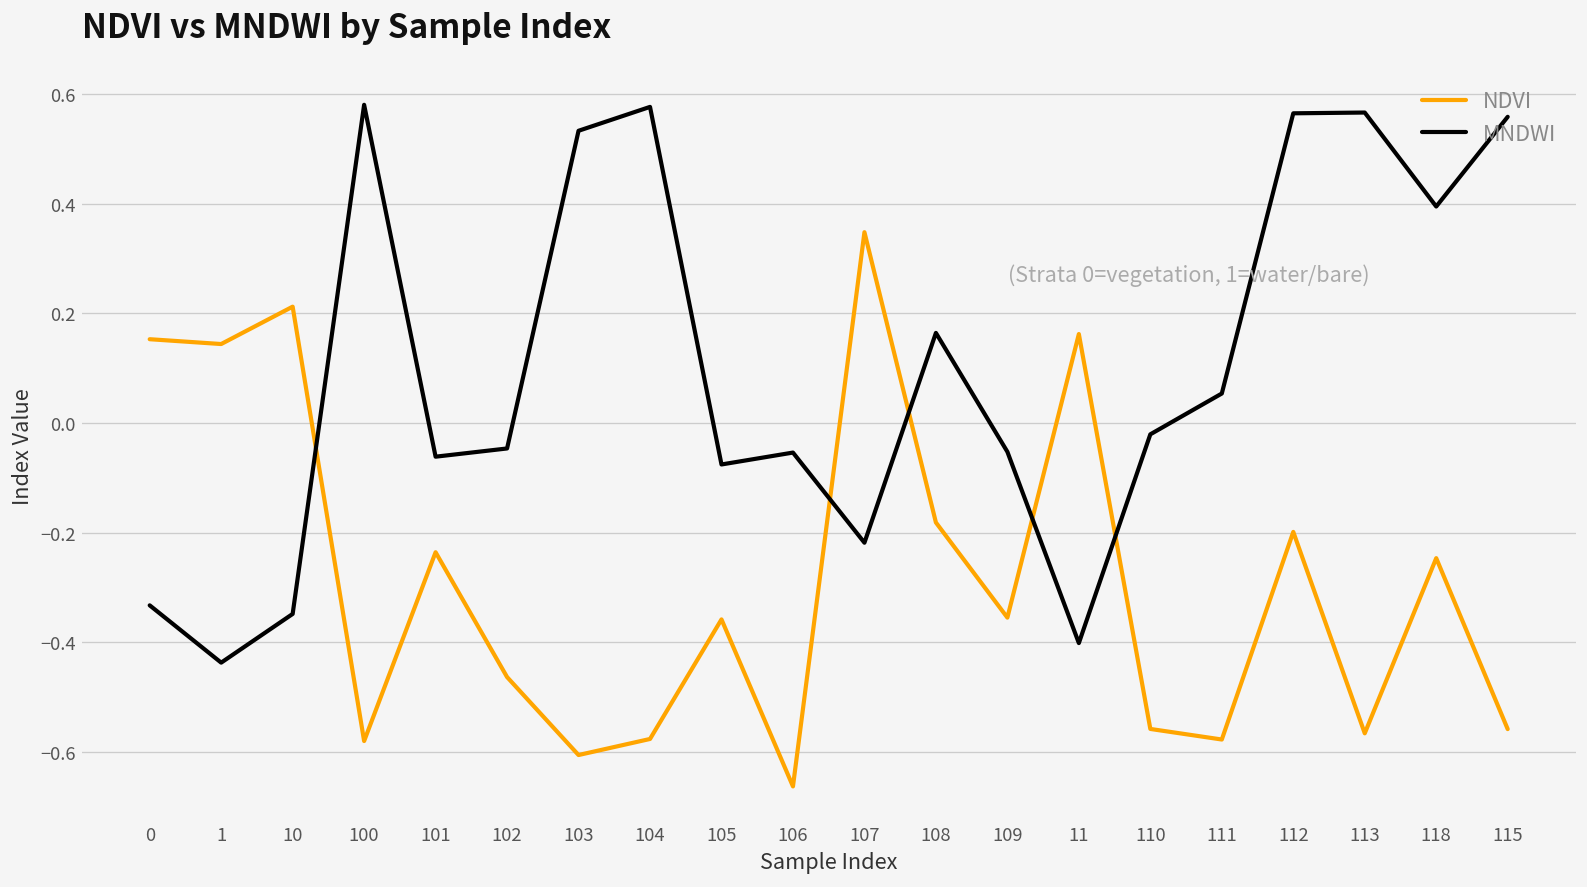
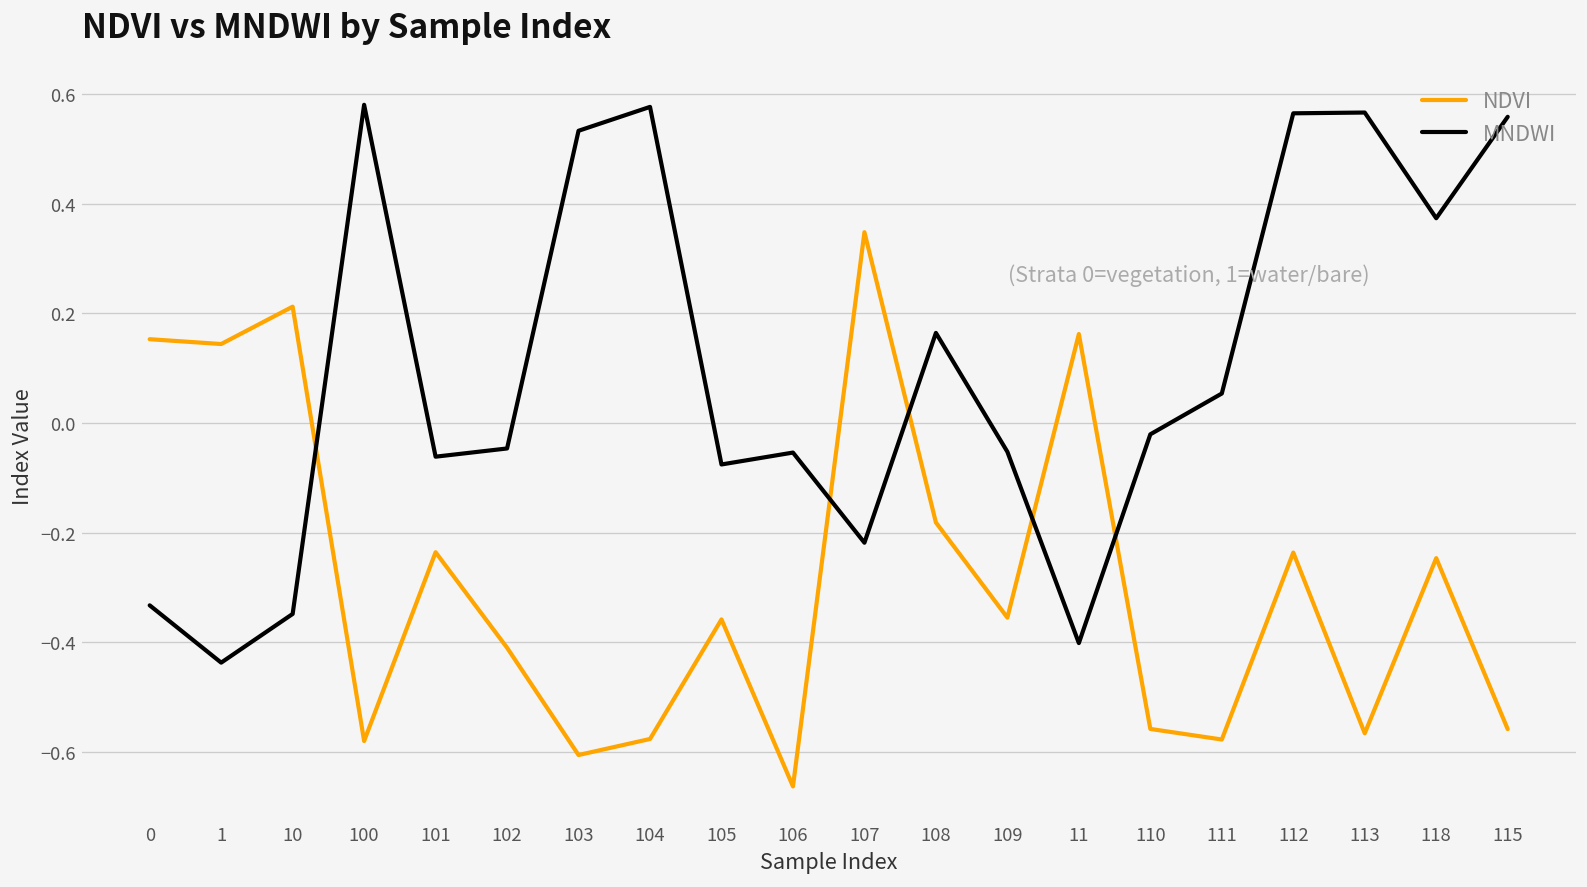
  {
    "NDVI": {
      "0": 0.15,
      "1": 0.14,
      "10": 0.21,
      "100": -0.58,
      "101": -0.24,
-     "102": -0.46,
+     "102": -0.41,
      "103": -0.61,
      "104": -0.58,
      "105": -0.36,
      "106": -0.66,
      "107": 0.35,
      "108": -0.18,
      "109": -0.36,
      "11": 0.16,
      "110": -0.56,
      "111": -0.58,
-     "112": -0.20,
+     "112": -0.24,
      "113": -0.57,
      "118": -0.25,
      "115": -0.56
    },
    "MNDWI": {
      "0": -0.33,
      "1": -0.44,
      "10": -0.35,
      "100": 0.58,
      "101": -0.06,
      "102": -0.05,
      "103": 0.53,
      "104": 0.58,
      "105": -0.08,
      "106": -0.05,
      "107": -0.22,
      "108": 0.16,
      "109": -0.05,
      "11": -0.40,
      "110": -0.02,
      "111": 0.05,
      "112": 0.57,
      "113": 0.57,
-     "118": 0.40,
+     "118": 0.37,
      "115": 0.56
    }
  }
